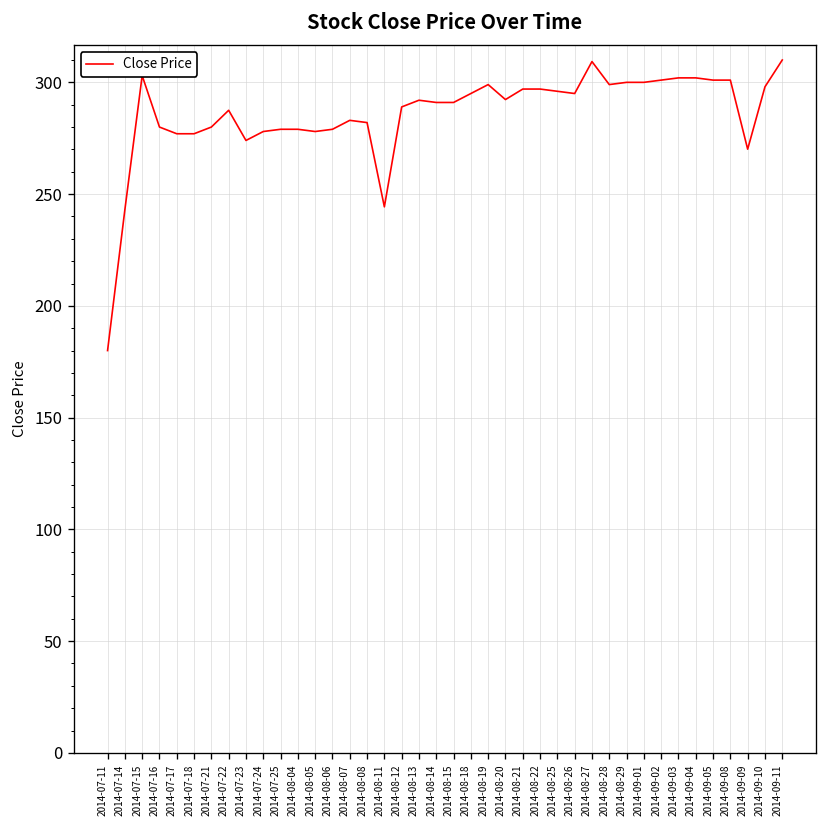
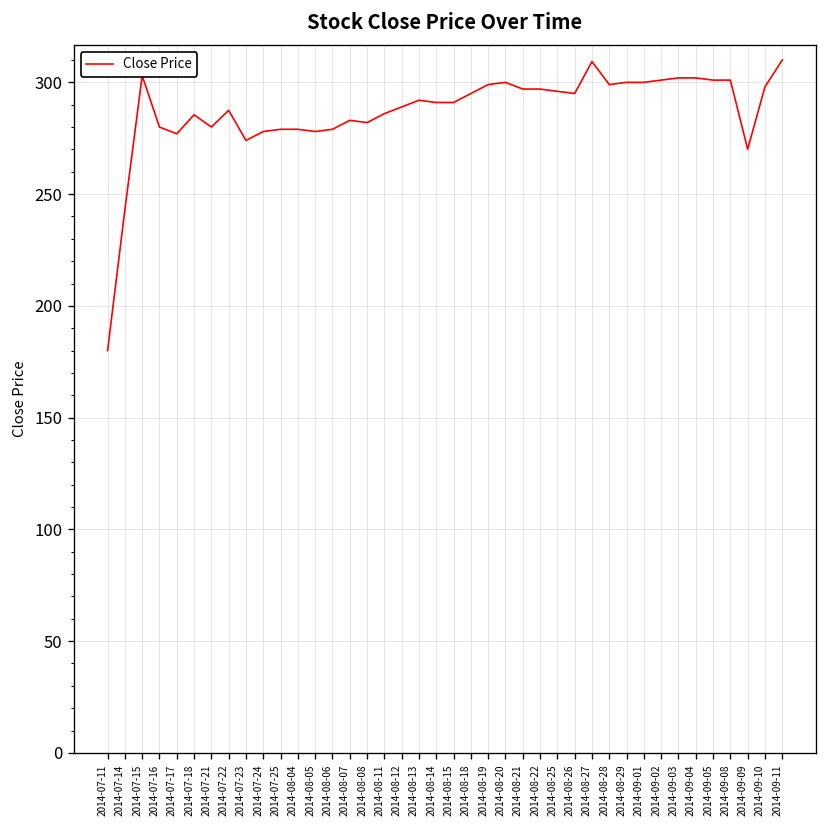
  {
    "2014-07-11": 180,
    "2014-07-14": 243,
    "2014-07-15": 303,
    "2014-07-16": 280,
    "2014-07-17": 277,
-   "2014-07-18": 277,
+   "2014-07-18": 286,
    "2014-07-21": 280,
    "2014-07-22": 288,
    "2014-07-23": 274,
    "2014-07-24": 278,
    "2014-07-25": 279,
    "2014-08-04": 279,
    "2014-08-05": 278,
    "2014-08-06": 279,
    "2014-08-07": 283,
    "2014-08-08": 282,
-   "2014-08-11": 244,
+   "2014-08-11": 286,
    "2014-08-12": 289,
    "2014-08-13": 292,
    "2014-08-14": 291,
    "2014-08-15": 291,
    "2014-08-18": 295,
    "2014-08-19": 299,
-   "2014-08-20": 292,
+   "2014-08-20": 300,
    "2014-08-21": 297,
    "2014-08-22": 297,
    "2014-08-25": 296,
    "2014-08-26": 295,
    "2014-08-27": 309,
    "2014-08-28": 299,
    "2014-08-29": 300,
    "2014-09-01": 300,
    "2014-09-02": 301,
    "2014-09-03": 302,
    "2014-09-04": 302,
    "2014-09-05": 301,
    "2014-09-08": 301,
    "2014-09-09": 270,
    "2014-09-10": 298,
    "2014-09-11": 310
  }
